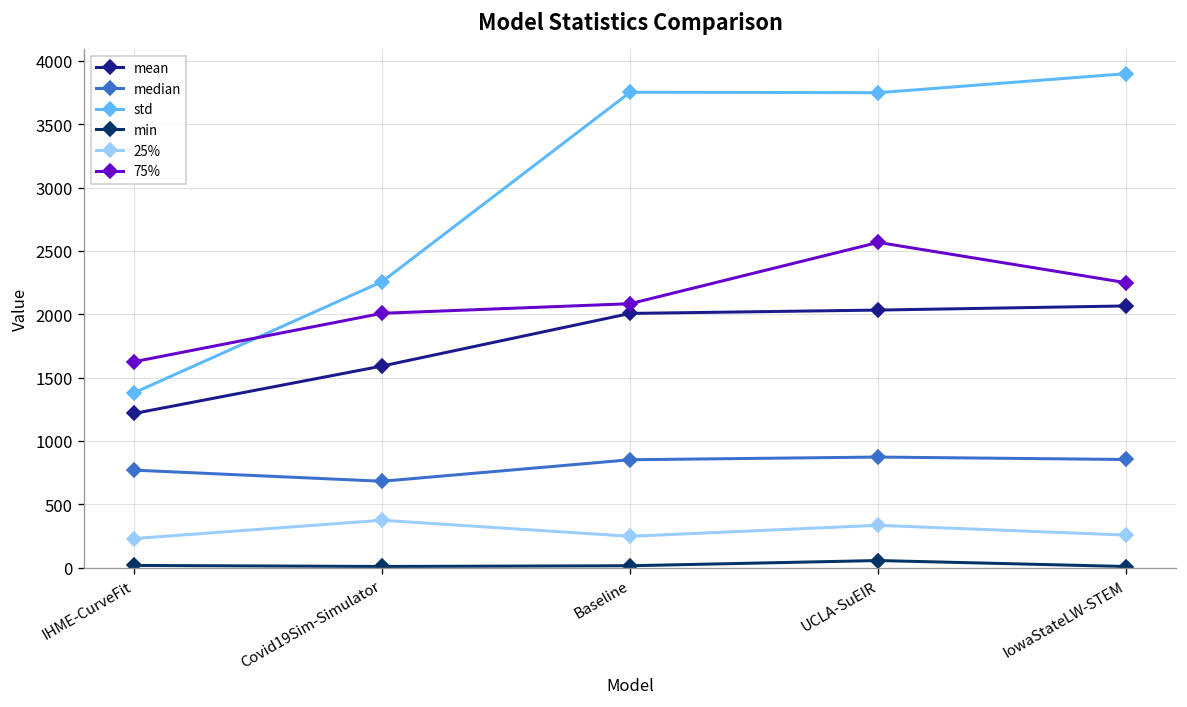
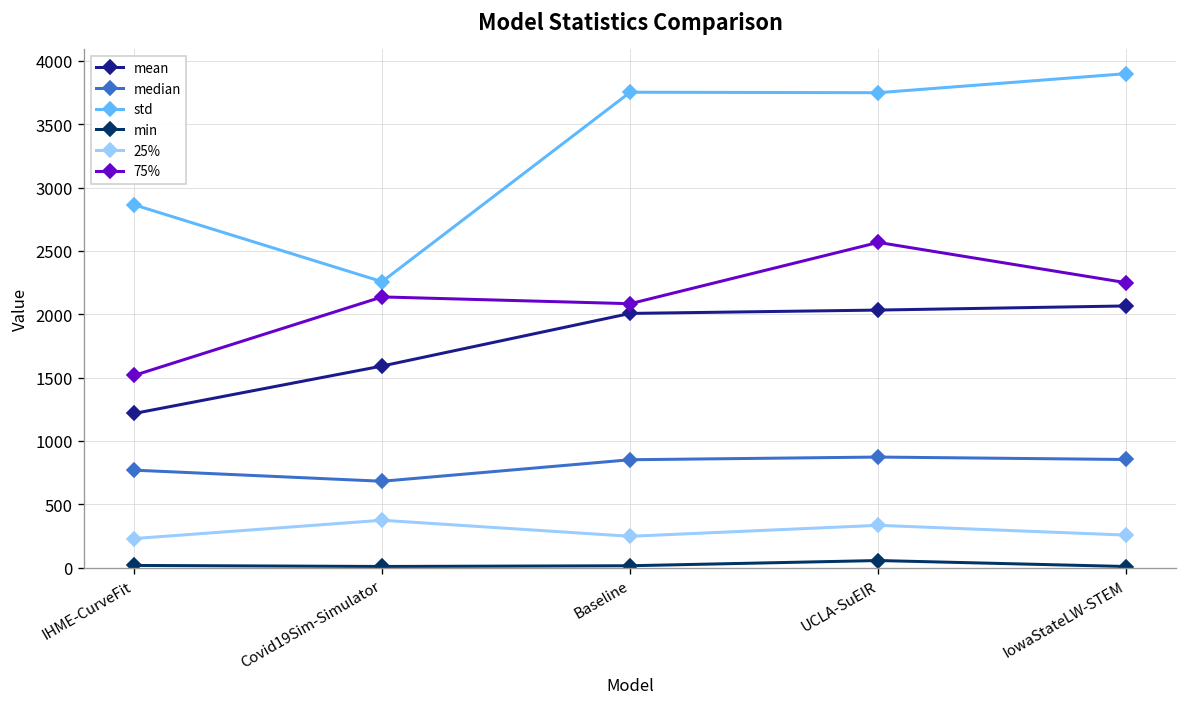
  {
    "median": {
      "IHME-CurveFit": 770,
      "Covid19Sim-Simulator": 680,
      "Baseline": 850,
      "UCLA-SuEIR": 870,
      "IowaStateLW-STEM": 850
    },
    "std": {
-     "IHME-CurveFit": 1380,
+     "IHME-CurveFit": 2860,
      "Covid19Sim-Simulator": 2260,
      "Baseline": 3750,
      "UCLA-SuEIR": 3750,
      "IowaStateLW-STEM": 3900
    },
    "25%": {
      "IHME-CurveFit": 230,
      "Covid19Sim-Simulator": 370,
      "Baseline": 250,
      "UCLA-SuEIR": 330,
      "IowaStateLW-STEM": 260
    },
    "75%": {
-     "IHME-CurveFit": 1620,
-     "Covid19Sim-Simulator": 2010,
+     "IHME-CurveFit": 1520,
+     "Covid19Sim-Simulator": 2140,
      "Baseline": 2080,
      "UCLA-SuEIR": 2570,
      "IowaStateLW-STEM": 2250
    }
  }
